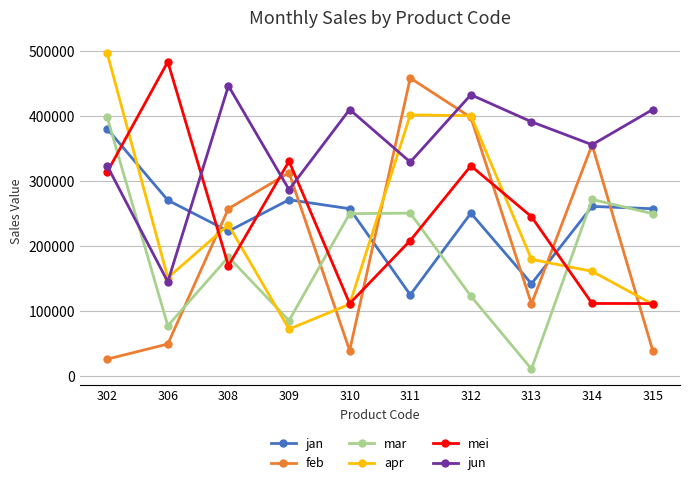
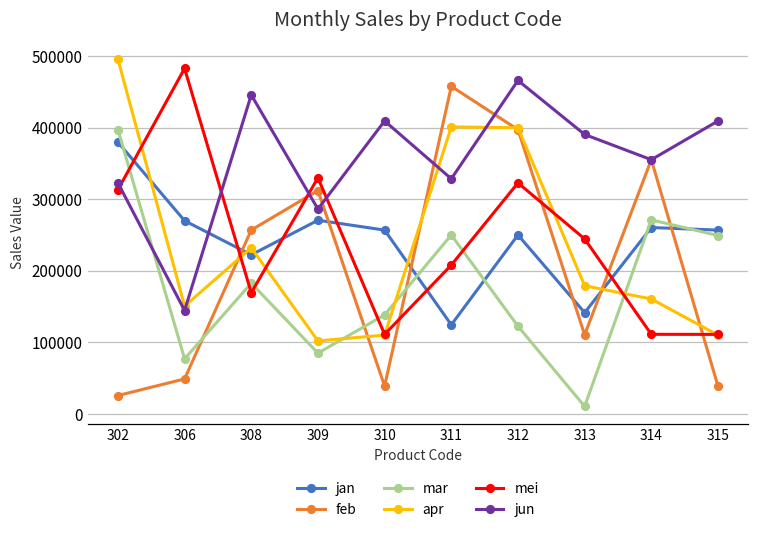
  {
    "jan": {
      "302": 380000,
      "306": 270000,
      "308": 220000,
      "309": 270000,
      "310": 260000,
      "311": 120000,
      "312": 250000,
      "313": 140000,
      "314": 260000,
      "315": 260000
    },
    "feb": {
      "302": 30000,
      "306": 50000,
      "308": 260000,
      "309": 310000,
      "310": 40000,
      "311": 460000,
      "313": 110000,
      "315": 40000
    },
    "mar": {
      "302": 400000,
      "306": 80000,
      "308": 180000,
      "309": 90000,
-     "310": 250000,
+     "310": 140000,
      "311": 250000,
      "312": 120000,
      "313": 10000,
      "314": 270000,
      "315": 250000
    },
    "apr": {
      "302": 500000,
      "306": 150000,
      "308": 230000,
-     "309": 70000,
+     "309": 100000,
      "311": 400000,
      "313": 180000,
      "314": 160000
    },
    "mei": {
      "302": 310000,
      "306": 480000,
      "308": 170000,
      "309": 330000,
      "311": 210000,
      "312": 320000,
      "313": 240000,
      "314": 110000
    },
    "jun": {
      "302": 320000,
      "306": 140000,
      "308": 450000,
      "309": 290000,
      "310": 410000,
      "311": 330000,
-     "312": 430000,
+     "312": 470000,
      "313": 390000,
      "315": 410000
    }
  }
